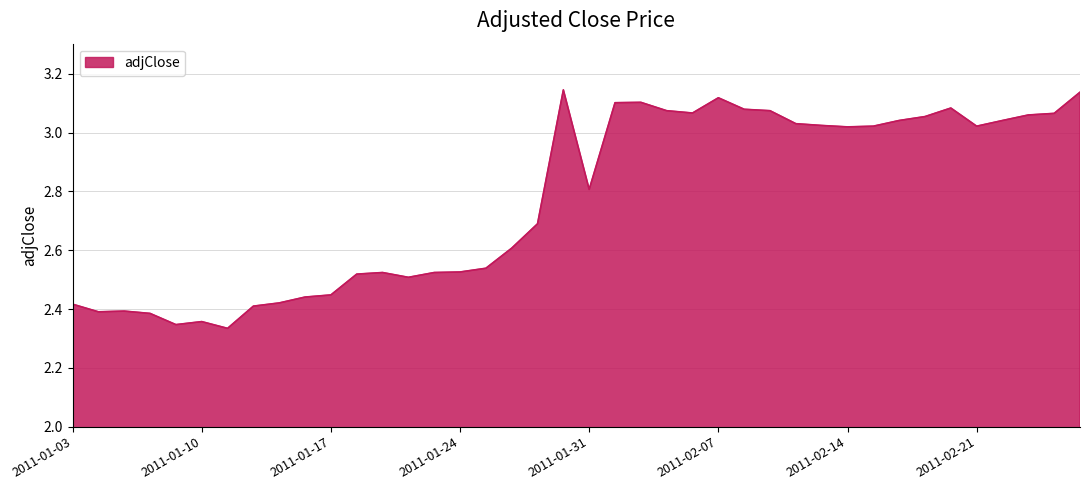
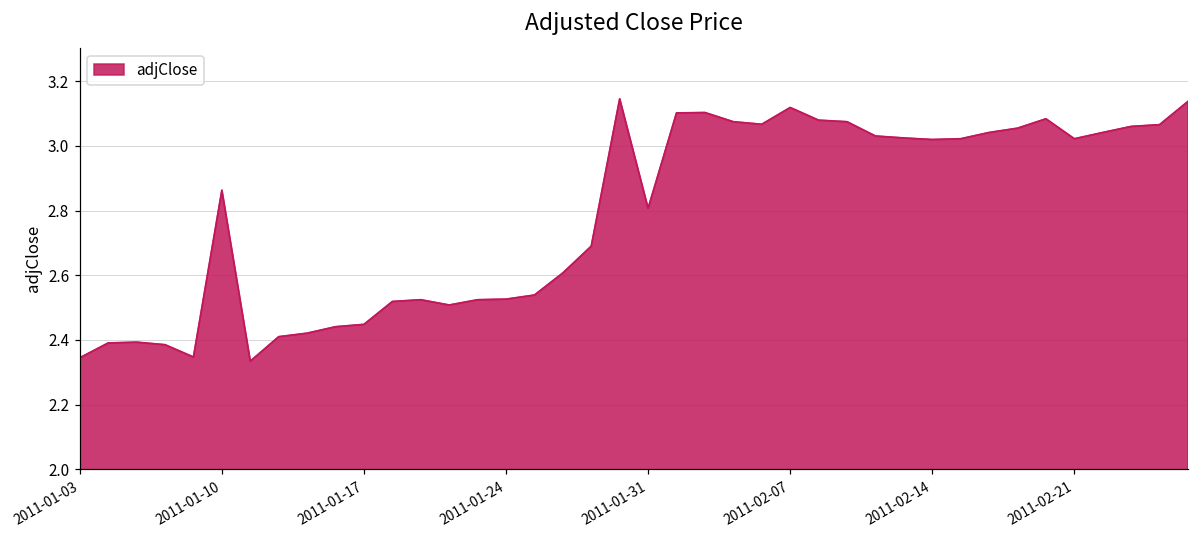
  {
-   "2011-01-03": 2.42,
-   "2011-01-10": 2.36,
+   "2011-01-03": 2.34,
+   "2011-01-10": 2.86,
    "2011-01-17": 2.45,
    "2011-01-24": 2.53,
    "2011-01-31": 2.81,
    "2011-02-07": 3.12,
    "2011-02-14": 3.02,
    "2011-02-21": 3.02
  }
